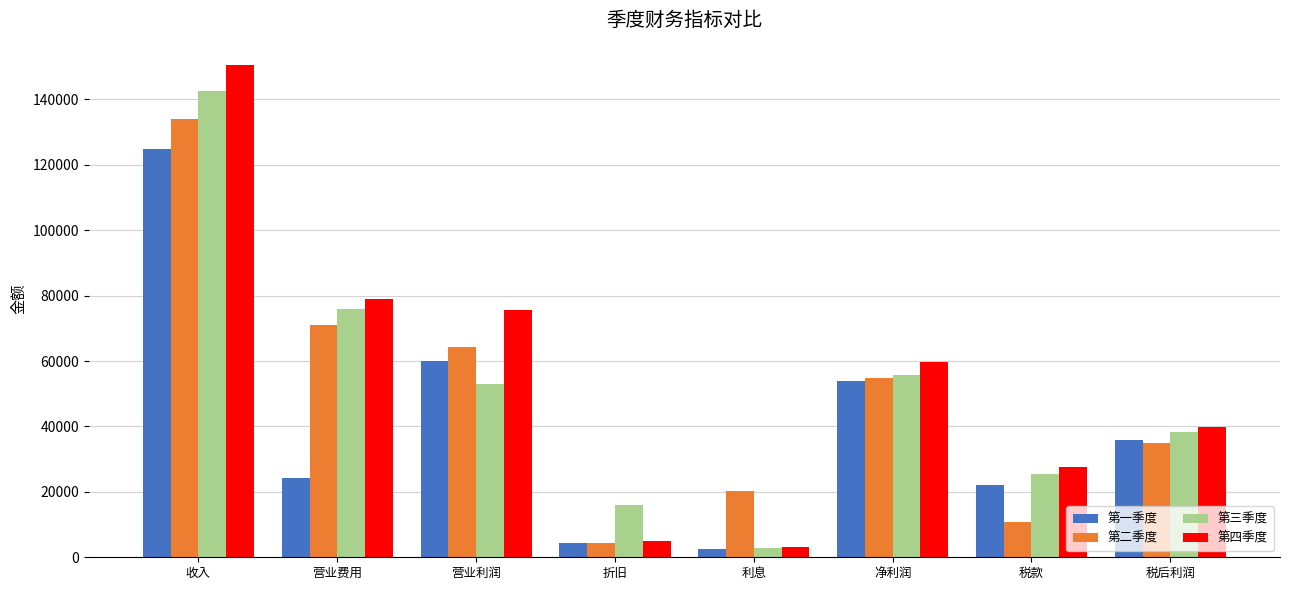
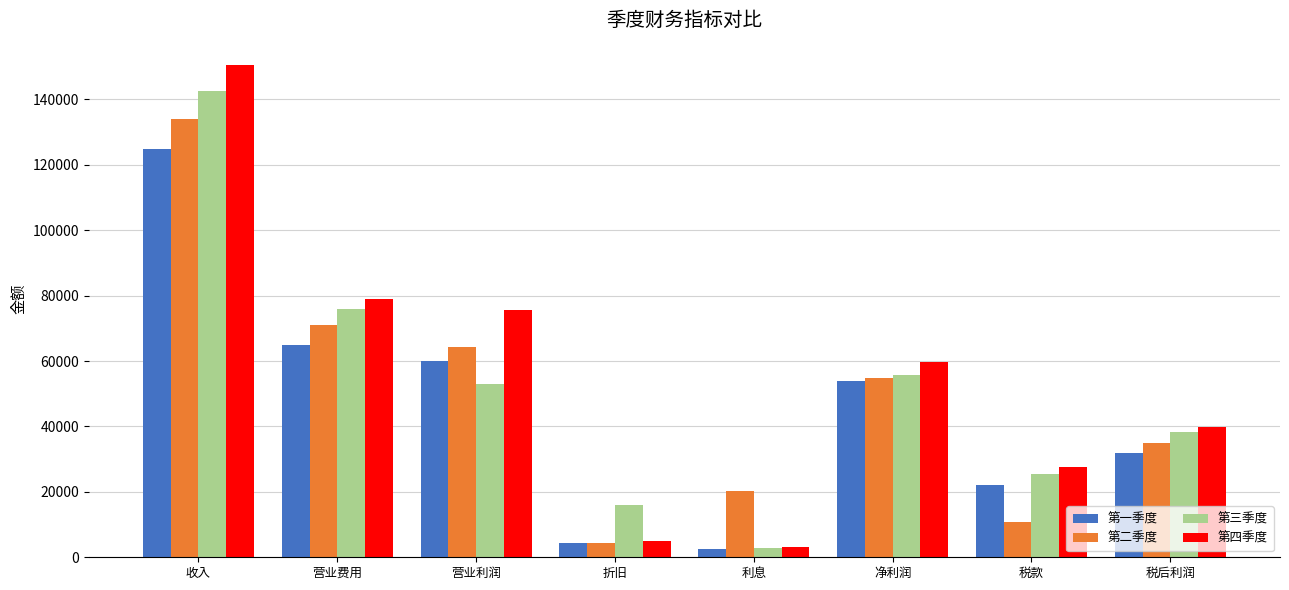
  {
    "第一季度": {
      "收入": 125000,
-     "营业费用": 24000,
+     "营业费用": 65000,
      "营业利润": 60000,
      "折旧": 5000,
      "利息": 3000,
      "净利润": 54000,
      "税款": 22000,
-     "税后利润": 36000
+     "税后利润": 32000
    },
    "第二季度": {
      "收入": 134000,
      "营业费用": 71000,
      "营业利润": 64000,
      "折旧": 5000,
      "利息": 20000,
      "净利润": 55000,
      "税款": 11000,
      "税后利润": 35000
    },
    "第三季度": {
      "收入": 143000,
      "营业费用": 76000,
      "营业利润": 53000,
      "折旧": 16000,
      "利息": 3000,
      "净利润": 56000,
      "税款": 26000,
      "税后利润": 38000
    },
    "第四季度": {
      "收入": 151000,
      "营业费用": 79000,
      "营业利润": 76000,
      "折旧": 5000,
      "利息": 3000,
      "净利润": 60000,
      "税款": 27000,
      "税后利润": 40000
    }
  }
